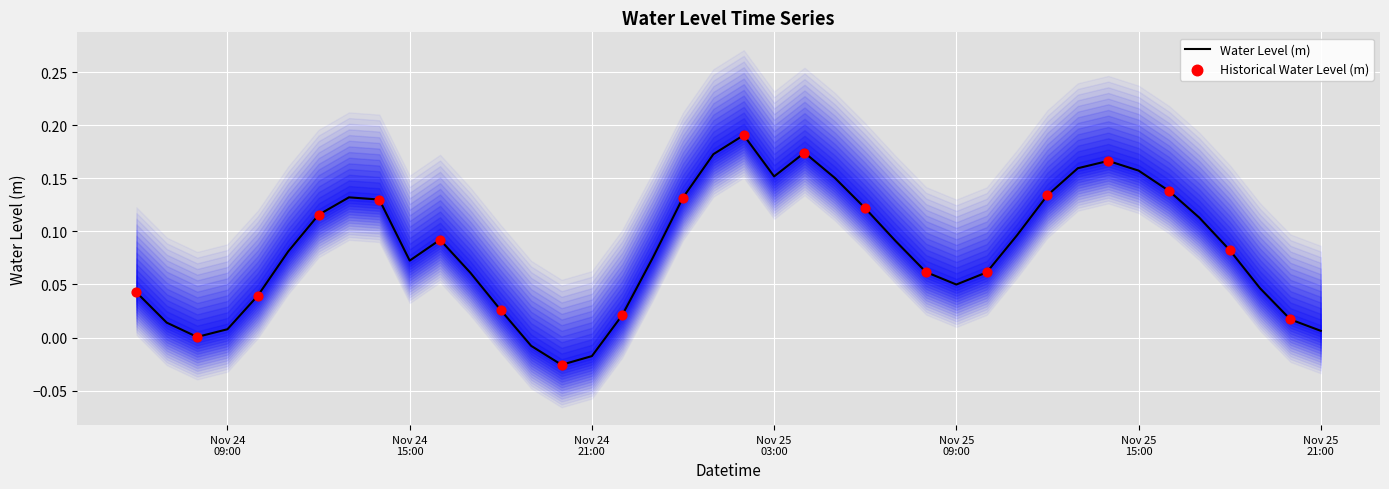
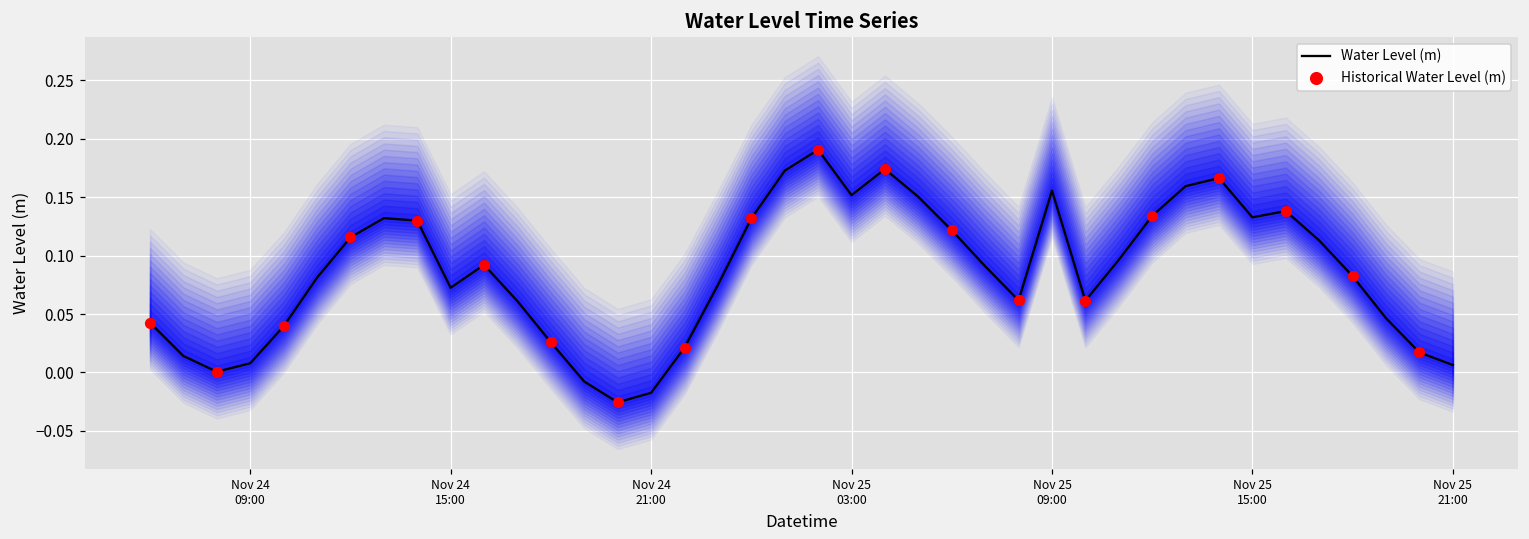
  {
    "Water Level (m)": {
      "Nov 24 09:00": 0.008,
      "Nov 24 15:00": 0.073,
      "Nov 24 21:00": -0.017,
      "Nov 25 03:00": 0.152,
-     "Nov 25 09:00": 0.050,
-     "Nov 25 15:00": 0.157,
+     "Nov 25 09:00": 0.156,
+     "Nov 25 15:00": 0.133,
      "Nov 25 21:00": 0.006
    }
  }
